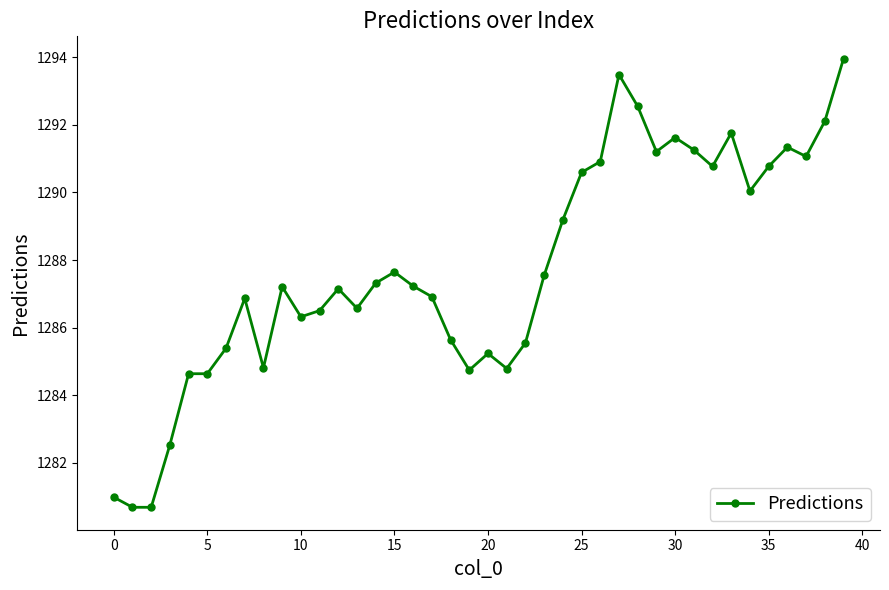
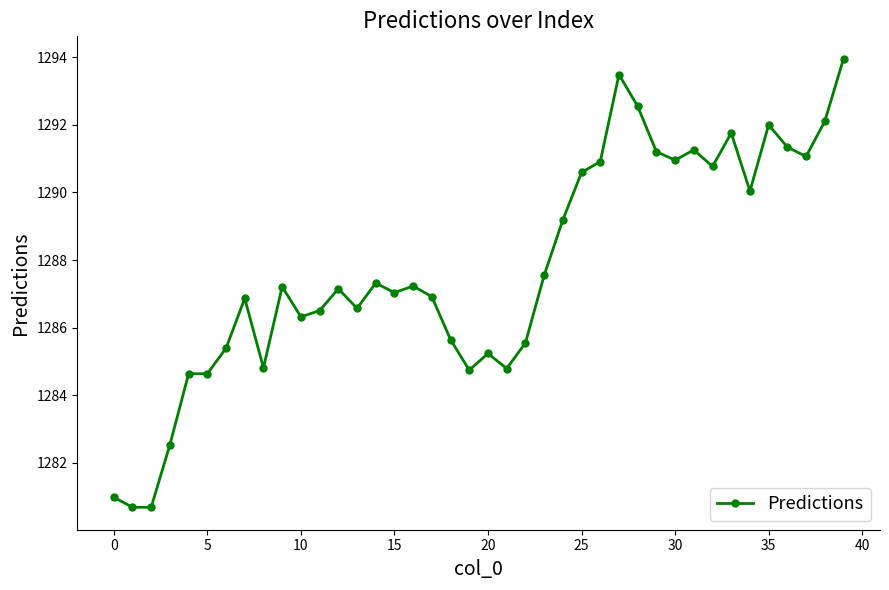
  {
    "0": 1281.0,
    "5": 1284.6,
    "10": 1286.3,
-   "15": 1287.6,
+   "15": 1287.0,
    "20": 1285.2,
    "25": 1290.6,
-   "30": 1291.6,
-   "35": 1290.8
+   "30": 1291.0,
+   "35": 1292.0
  }
